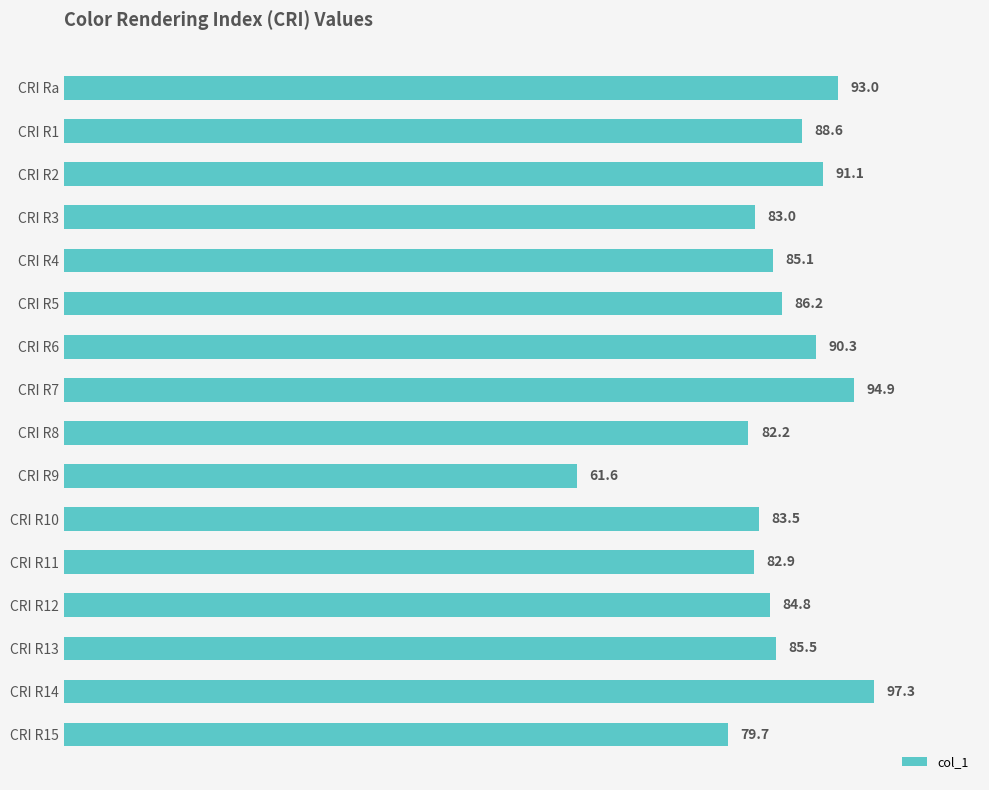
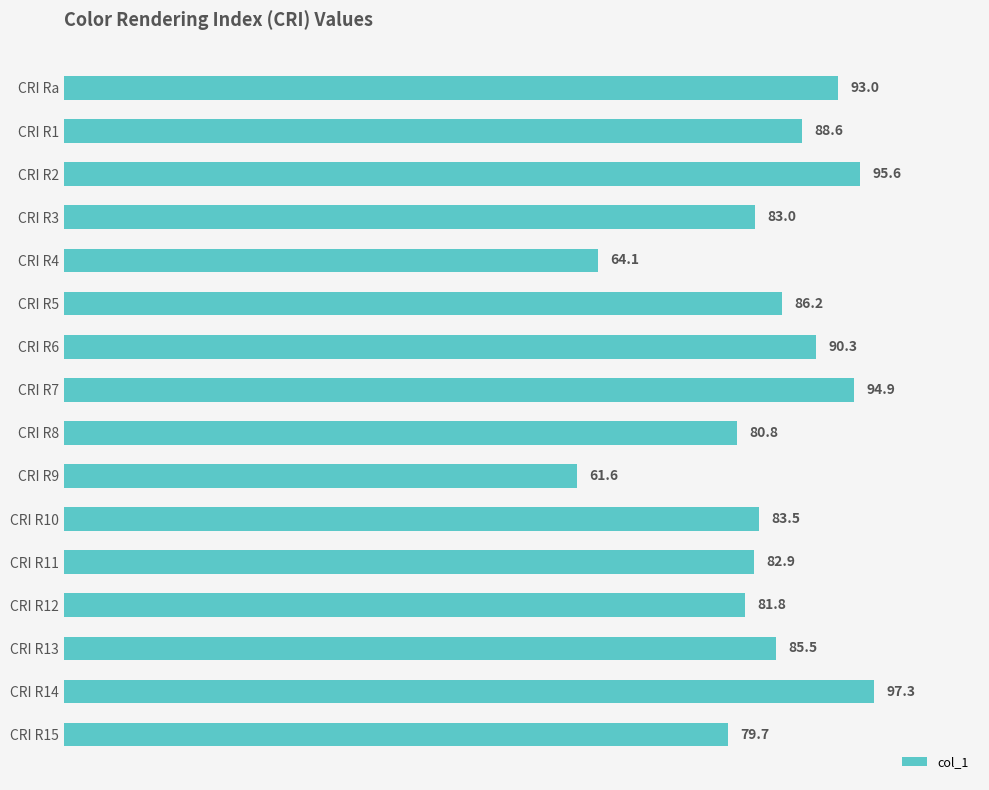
  {
    "CRI Ra": 93.0,
    "CRI R1": 88.6,
-   "CRI R2": 91.1,
+   "CRI R2": 95.6,
    "CRI R3": 83.0,
-   "CRI R4": 85.1,
+   "CRI R4": 64.1,
    "CRI R5": 86.2,
    "CRI R6": 90.3,
    "CRI R7": 94.9,
-   "CRI R8": 82.2,
+   "CRI R8": 80.8,
    "CRI R9": 61.6,
    "CRI R10": 83.5,
    "CRI R11": 82.9,
-   "CRI R12": 84.8,
+   "CRI R12": 81.8,
    "CRI R13": 85.5,
    "CRI R14": 97.3,
    "CRI R15": 79.7
  }
